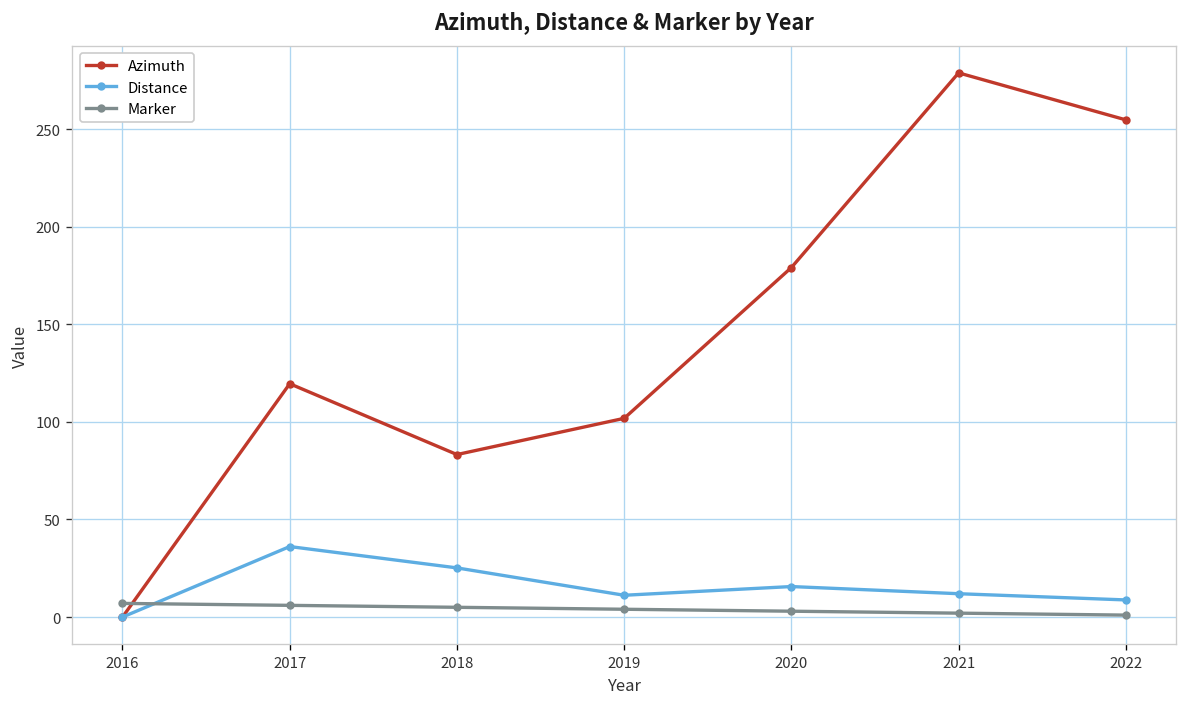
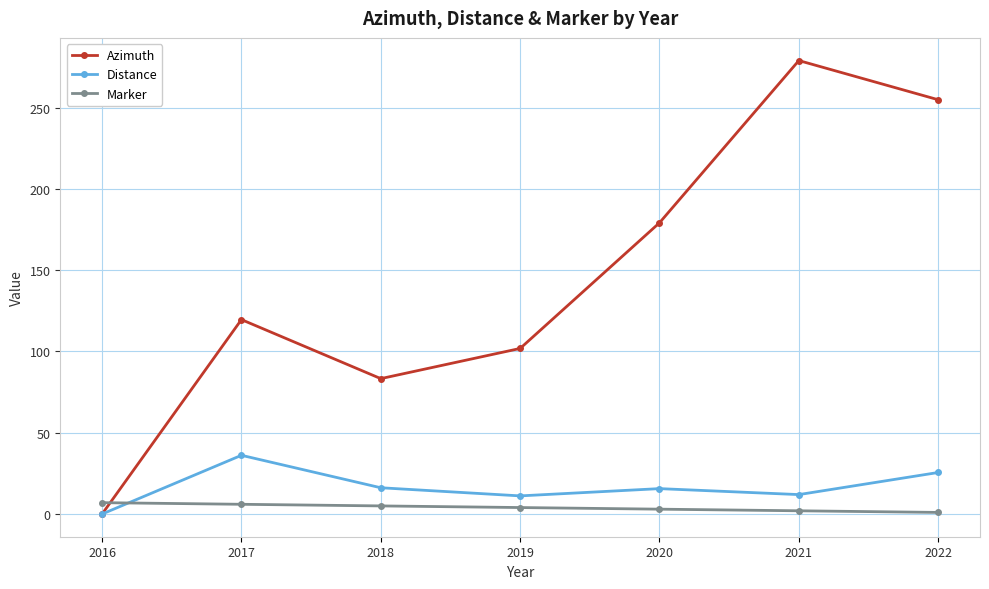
  {
    "Azimuth": {
      "2017": 120,
      "2018": 83,
      "2019": 102,
      "2020": 179,
      "2021": 279,
      "2022": 255
    },
    "Distance": {
      "2017": 36,
-     "2018": 25,
+     "2018": 16,
      "2019": 11,
      "2020": 16,
      "2021": 12,
-     "2022": 9
+     "2022": 26
    },
    "Marker": {
      "2016": 7,
      "2017": 6,
      "2018": 5,
      "2019": 4,
      "2020": 3,
      "2021": 2,
      "2022": 1
    }
  }
